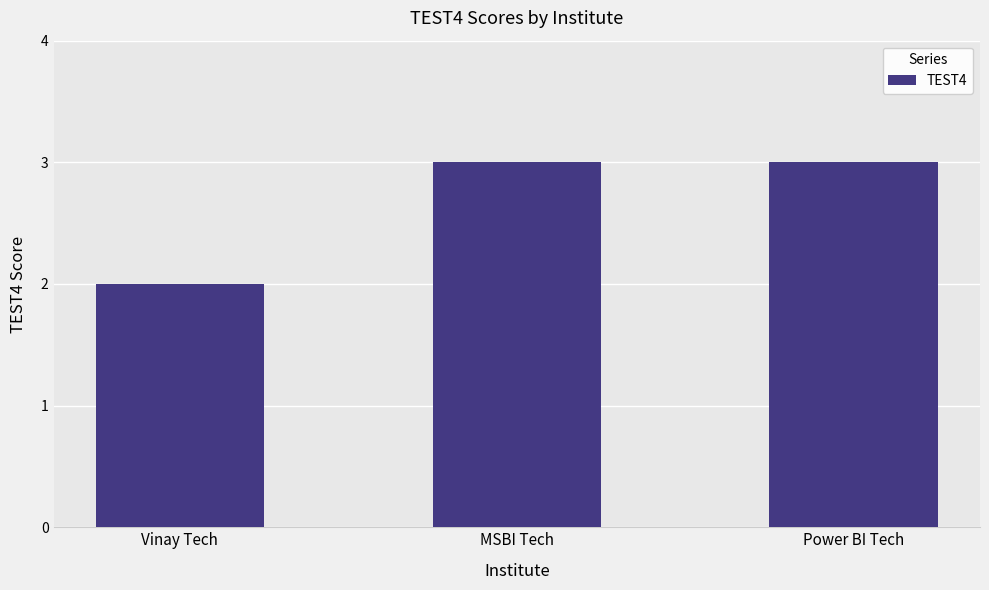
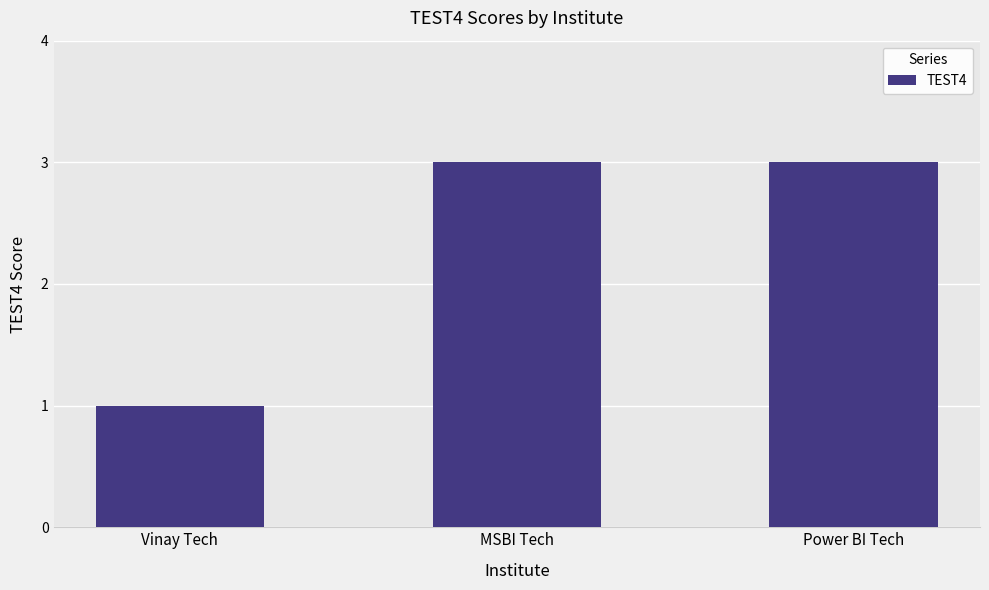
  {
-   "Vinay Tech": 2,
+   "Vinay Tech": 1,
    "MSBI Tech": 3,
    "Power BI Tech": 3
  }
